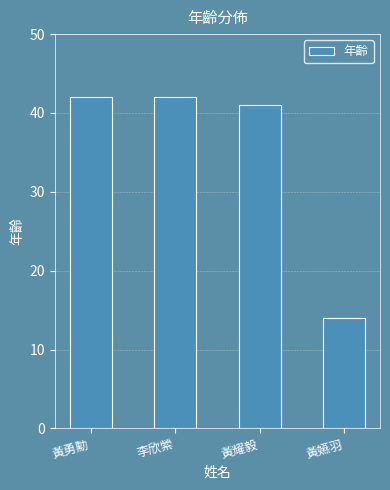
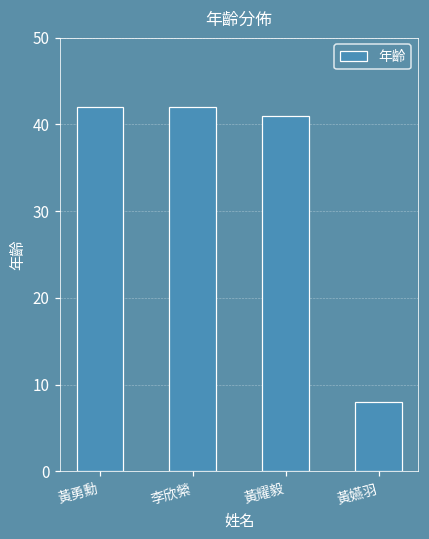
  {
    "黃勇勳": 42,
    "李欣縈": 42,
    "黃耀毅": 41,
-   "黃嬿羽": 14
+   "黃嬿羽": 8
  }
